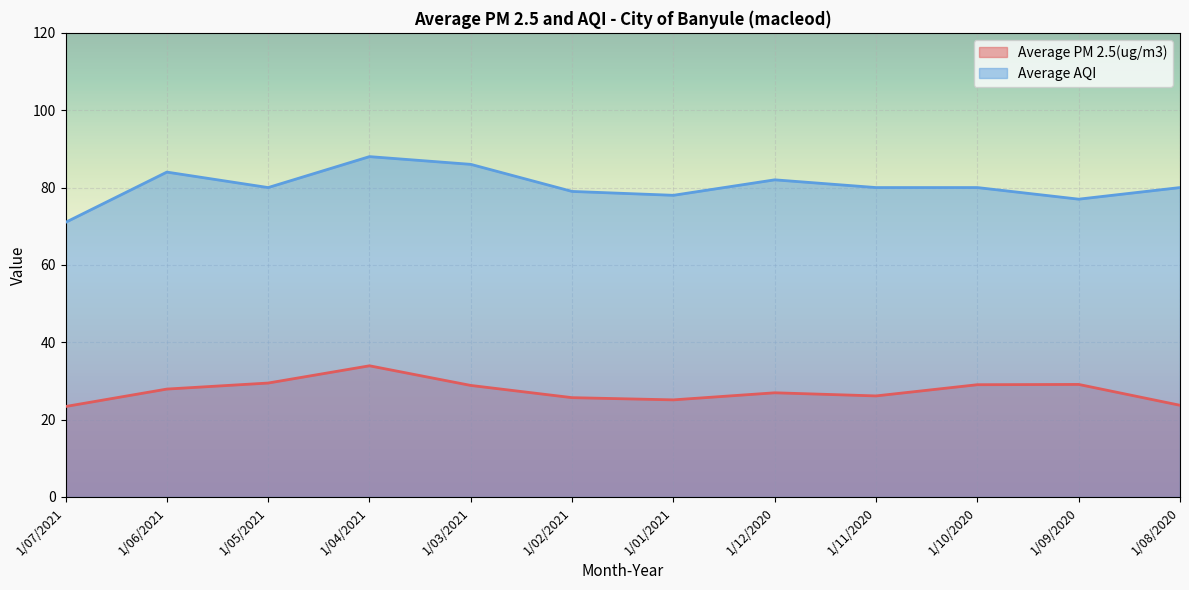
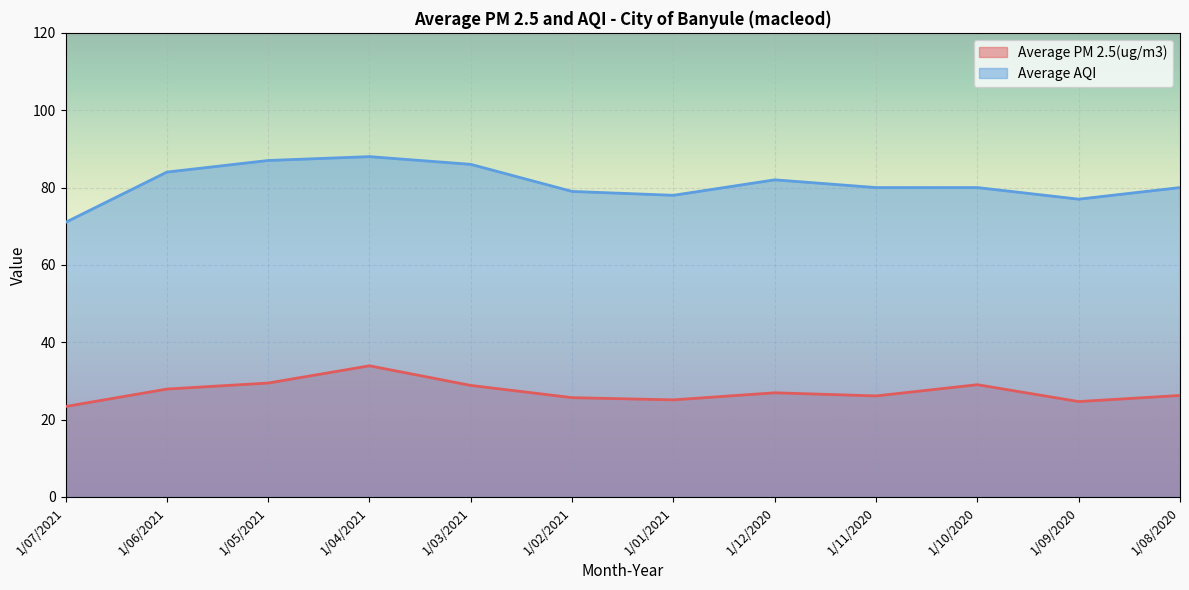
  {
    "Average PM 2.5(ug/m3)": {
      "1/07/2021": 23,
      "1/06/2021": 28,
      "1/05/2021": 29,
      "1/04/2021": 34,
      "1/03/2021": 29,
      "1/02/2021": 26,
      "1/01/2021": 25,
      "1/12/2020": 27,
      "1/11/2020": 26,
      "1/10/2020": 29,
-     "1/09/2020": 29,
-     "1/08/2020": 24
+     "1/09/2020": 25,
+     "1/08/2020": 26
    },
    "Average AQI": {
      "1/07/2021": 71,
      "1/06/2021": 84,
-     "1/05/2021": 80,
+     "1/05/2021": 87,
      "1/04/2021": 88,
      "1/03/2021": 86,
      "1/02/2021": 79,
      "1/01/2021": 78,
      "1/12/2020": 82,
      "1/11/2020": 80,
      "1/10/2020": 80,
      "1/09/2020": 77,
      "1/08/2020": 80
    }
  }
